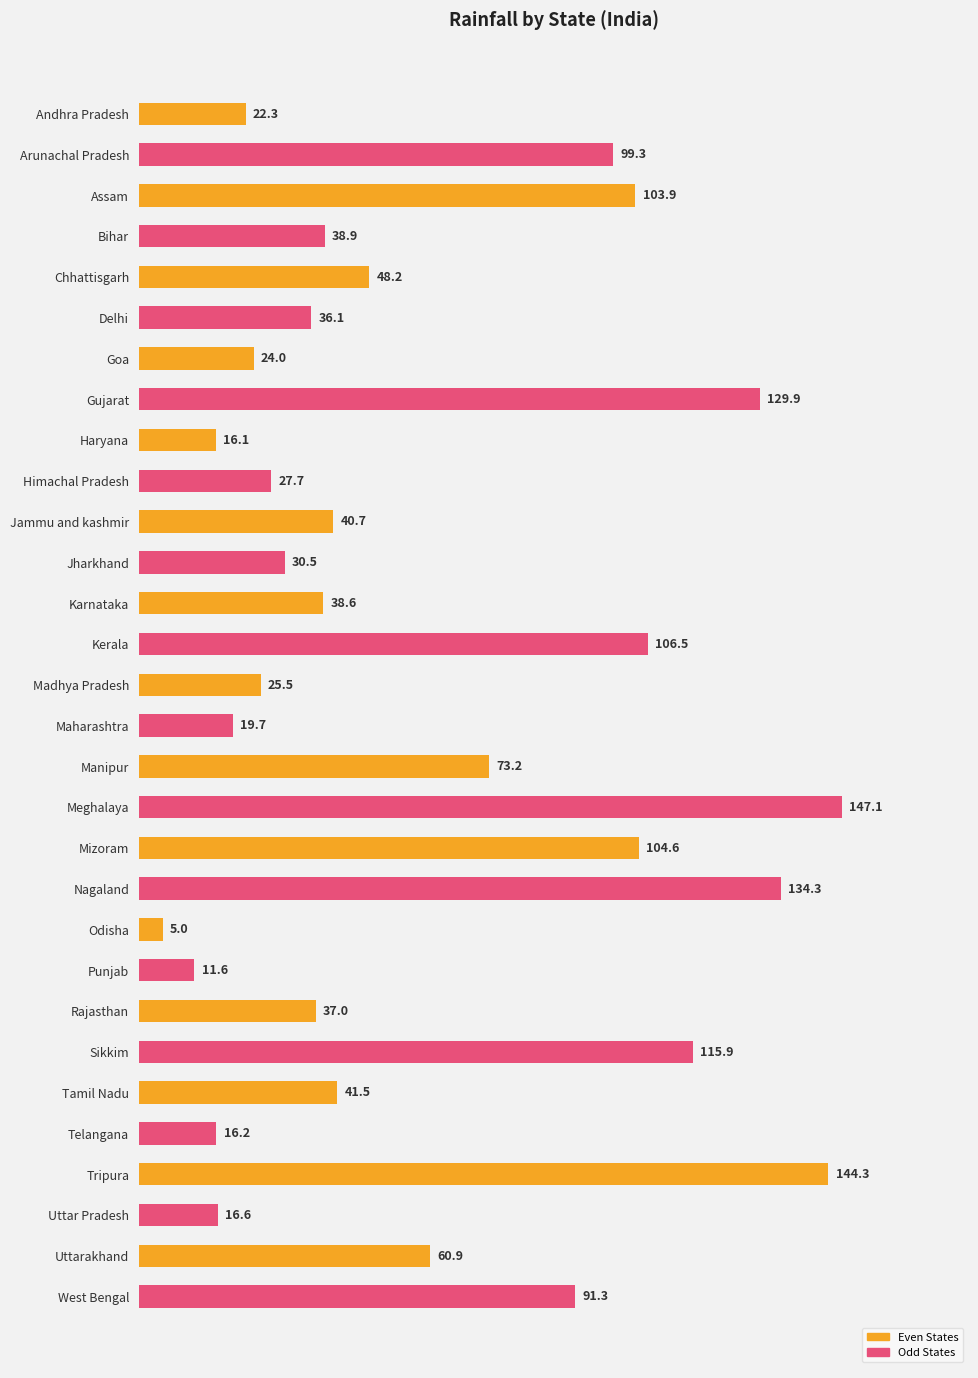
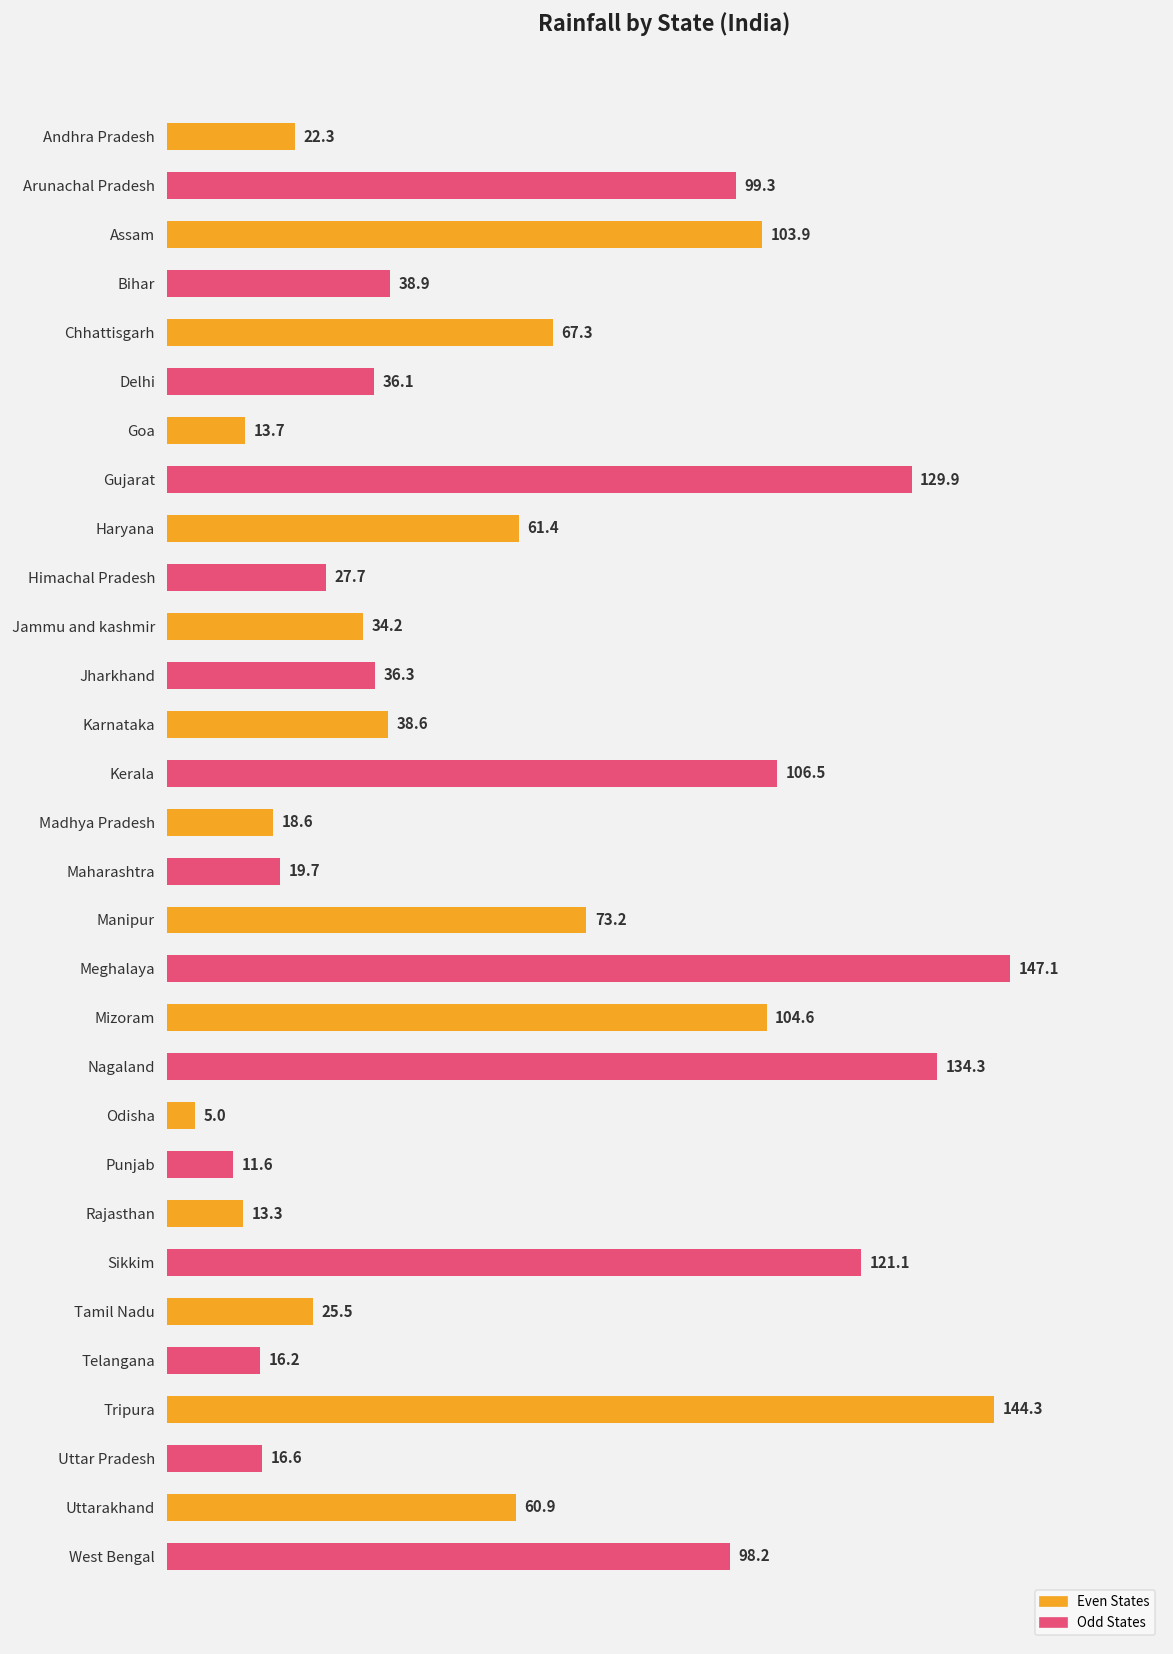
  {
    "Andhra Pradesh": 22.3,
    "Arunachal Pradesh": 99.3,
    "Assam": 103.9,
    "Bihar": 38.9,
-   "Chhattisgarh": 48.2,
+   "Chhattisgarh": 67.3,
    "Delhi": 36.1,
-   "Goa": 24.0,
+   "Goa": 13.7,
    "Gujarat": 129.9,
-   "Haryana": 16.1,
+   "Haryana": 61.4,
    "Himachal Pradesh": 27.7,
-   "Jammu and kashmir": 40.7,
-   "Jharkhand": 30.5,
+   "Jammu and kashmir": 34.2,
+   "Jharkhand": 36.3,
    "Karnataka": 38.6,
    "Kerala": 106.5,
-   "Madhya Pradesh": 25.5,
+   "Madhya Pradesh": 18.6,
    "Maharashtra": 19.7,
    "Manipur": 73.2,
    "Meghalaya": 147.1,
    "Mizoram": 104.6,
    "Nagaland": 134.3,
    "Odisha": 5.0,
    "Punjab": 11.6,
-   "Rajasthan": 37.0,
-   "Sikkim": 115.9,
-   "Tamil Nadu": 41.5,
+   "Rajasthan": 13.3,
+   "Sikkim": 121.1,
+   "Tamil Nadu": 25.5,
    "Telangana": 16.2,
    "Tripura": 144.3,
    "Uttar Pradesh": 16.6,
    "Uttarakhand": 60.9,
-   "West Bengal": 91.3
+   "West Bengal": 98.2
  }
